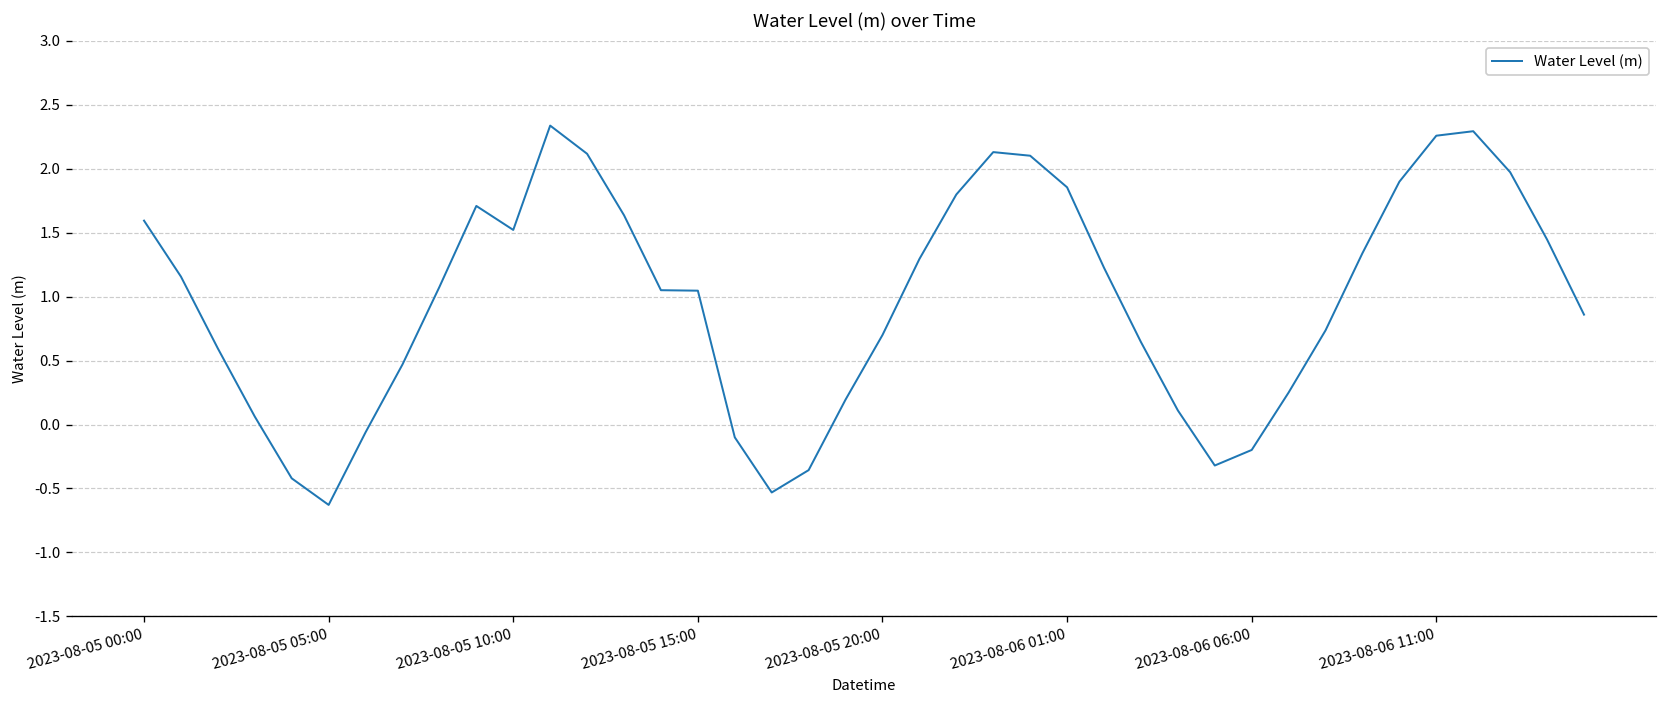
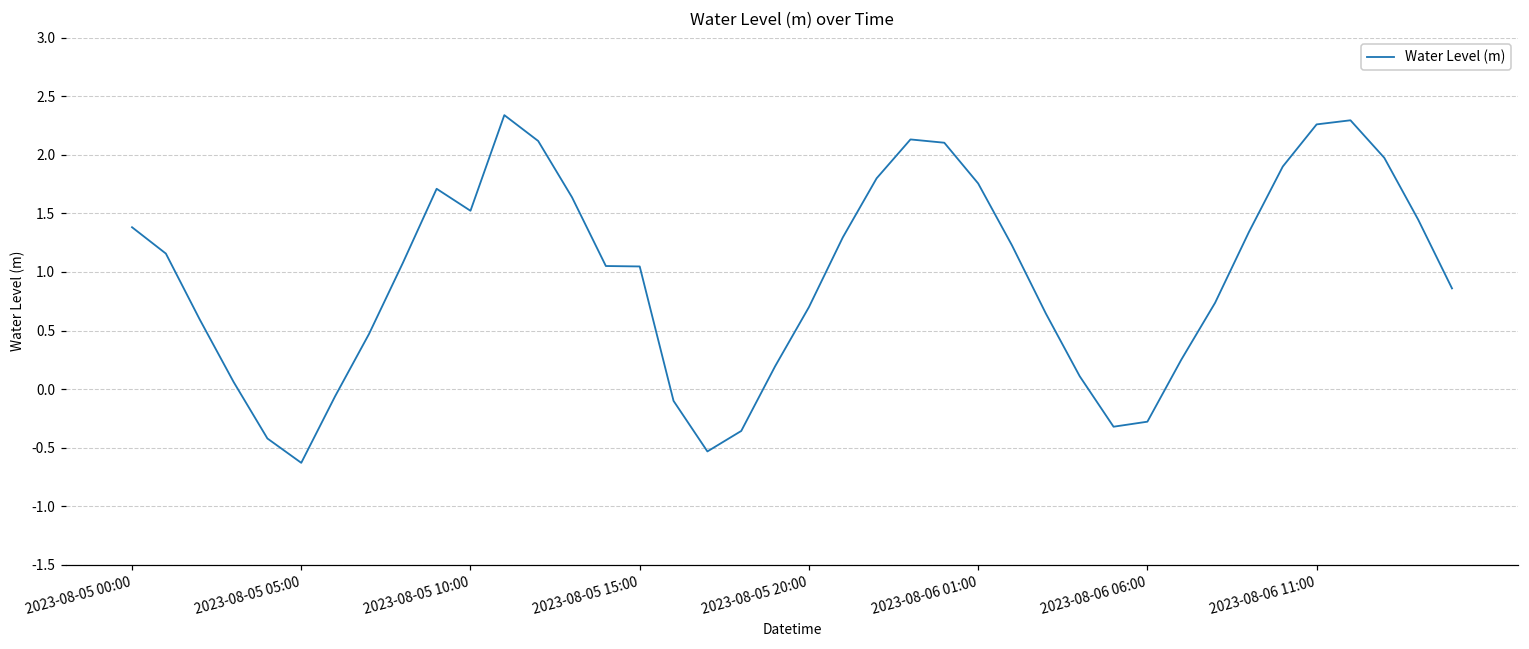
  {
-   "2023-08-05 00:00": 1.59,
+   "2023-08-05 00:00": 1.38,
    "2023-08-05 05:00": -0.63,
    "2023-08-05 10:00": 1.52,
    "2023-08-05 15:00": 1.05,
    "2023-08-05 20:00": 0.70,
-   "2023-08-06 01:00": 1.86,
-   "2023-08-06 06:00": -0.20,
+   "2023-08-06 01:00": 1.75,
+   "2023-08-06 06:00": -0.28,
    "2023-08-06 11:00": 2.26
  }
